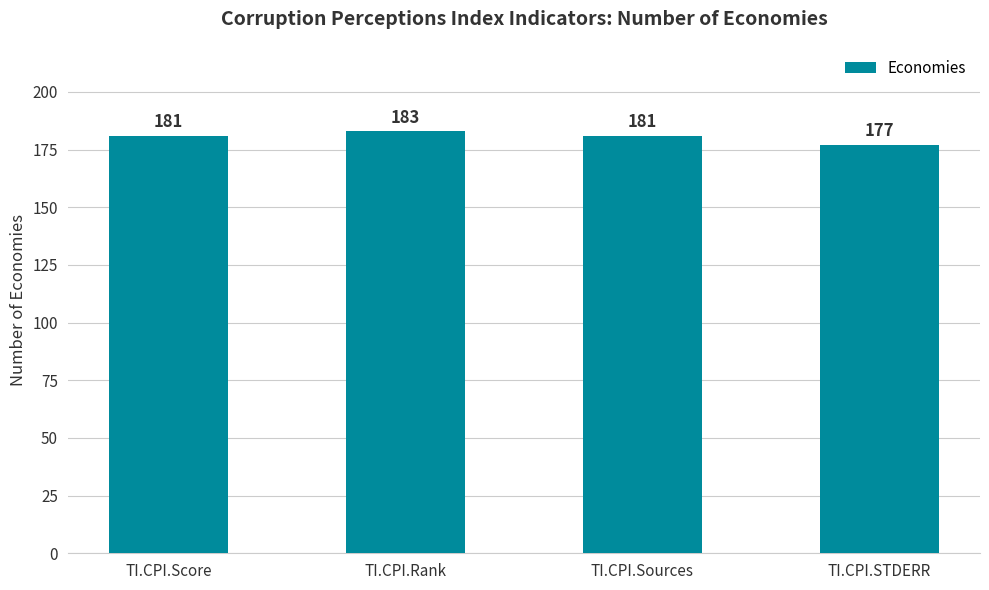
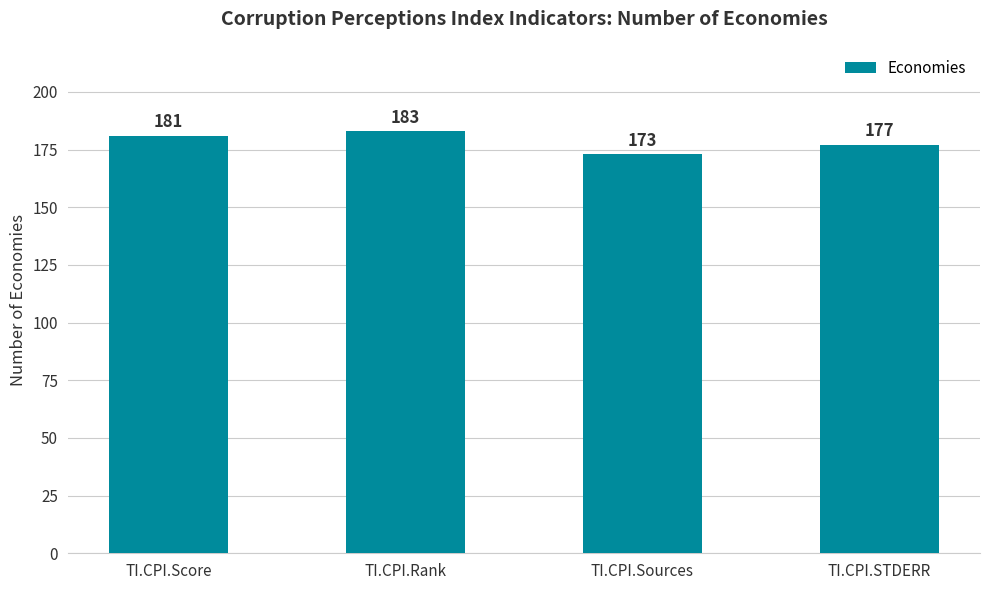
  {
    "TI.CPI.Score": 181,
    "TI.CPI.Rank": 183,
-   "TI.CPI.Sources": 181,
+   "TI.CPI.Sources": 173,
    "TI.CPI.STDERR": 177
  }
